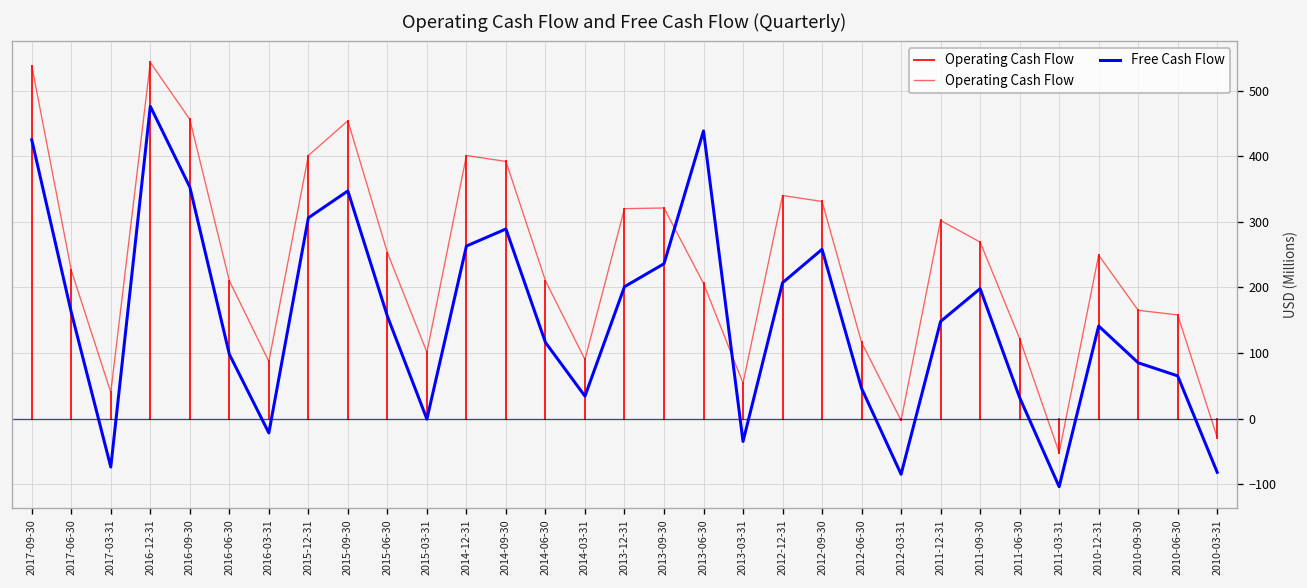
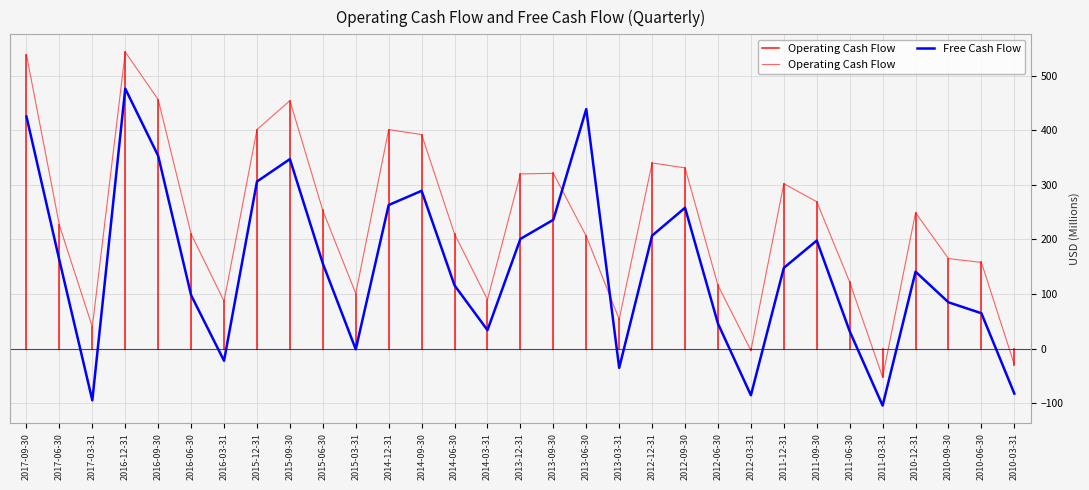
  {
    "Free Cash Flow": {
      "2017-09-30": 430,
      "2017-06-30": 160,
-     "2017-03-31": -70,
+     "2017-03-31": -90,
      "2016-12-31": 480,
      "2016-09-30": 350,
      "2016-06-30": 100,
      "2016-03-31": -20,
      "2015-12-31": 310,
      "2015-09-30": 350,
      "2015-06-30": 160,
      "2014-12-31": 260,
      "2014-09-30": 290,
      "2014-06-30": 120,
      "2014-03-31": 30,
      "2013-12-31": 200,
      "2013-09-30": 240,
      "2013-06-30": 440,
      "2013-03-31": -40,
      "2012-12-31": 210,
      "2012-09-30": 260,
      "2012-06-30": 50,
      "2012-03-31": -90,
      "2011-12-31": 150,
      "2011-09-30": 200,
      "2011-06-30": 30,
      "2011-03-31": -100,
      "2010-12-31": 140,
      "2010-09-30": 90,
      "2010-06-30": 70,
      "2010-03-31": -80
    }
  }
